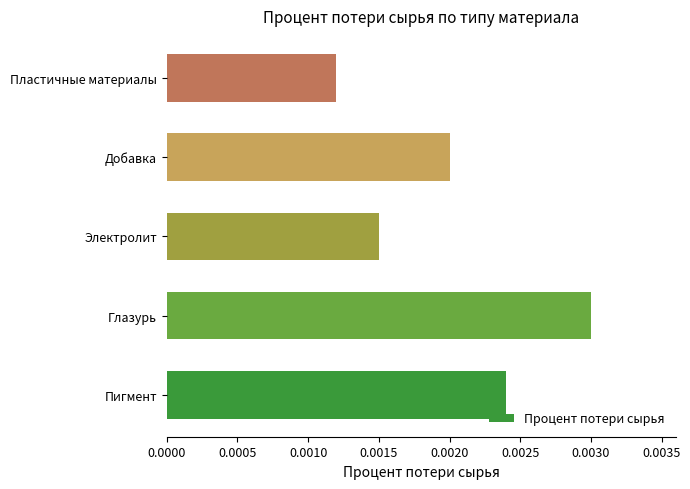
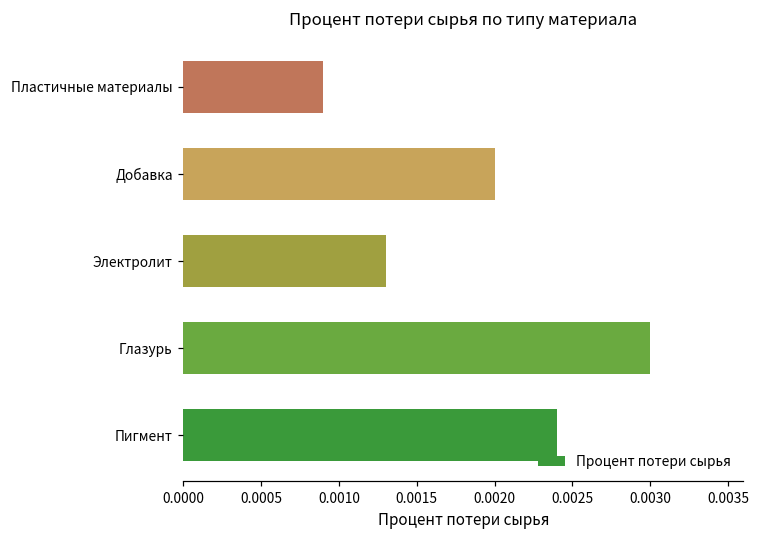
  {
-   "Пластичные материалы": 0.0012,
+   "Пластичные материалы": 0.0009,
    "Добавка": 0.0020,
-   "Электролит": 0.0015,
+   "Электролит": 0.0013,
    "Глазурь": 0.0030,
    "Пигмент": 0.0024
  }
